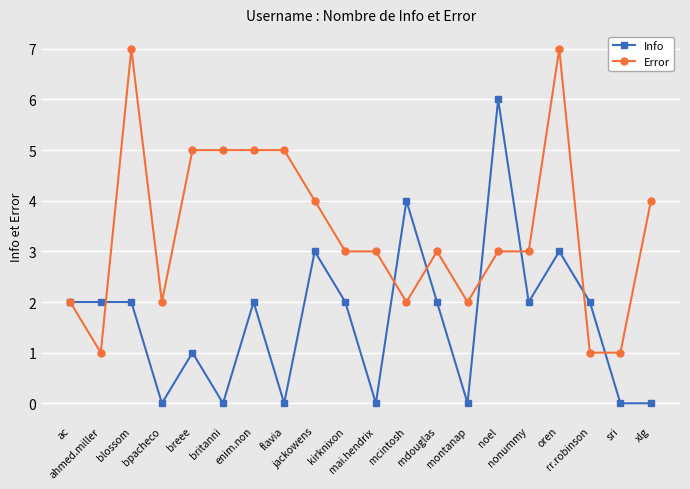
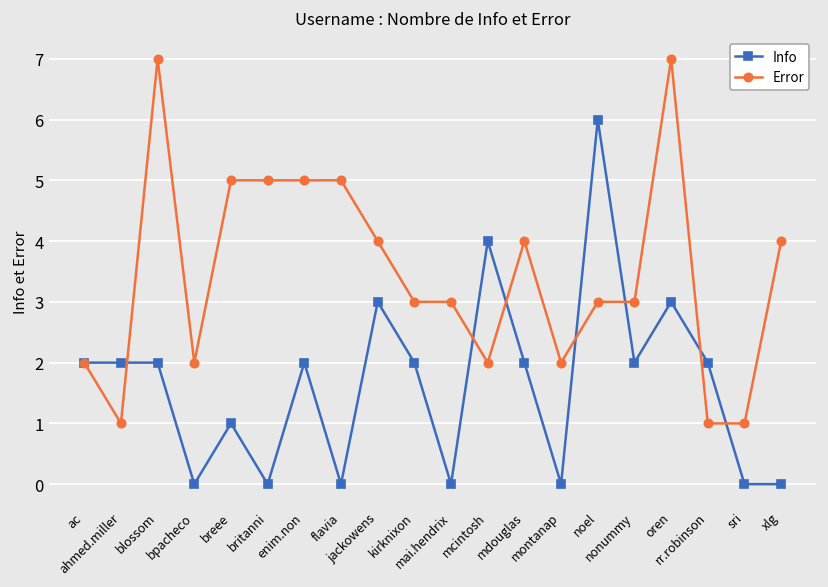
  {
    "Info": {
      "ahmed.miller": 2,
      "blossom": 2,
      "bpacheco": 0,
      "breee": 1,
      "britanni": 0,
      "enim.non": 2,
      "flavia": 0,
      "jackowens": 3,
      "kirknixon": 2,
      "mai.hendrix": 0,
      "mcintosh": 4,
      "mdouglas": 2,
      "montanap": 0,
      "noel": 6,
      "nonummy": 2,
      "oren": 3,
      "rr.robinson": 2,
      "sri": 0,
      "xlg": 0
    },
    "Error": {
      "ahmed.miller": 1,
      "blossom": 7,
      "bpacheco": 2,
      "breee": 5,
      "britanni": 5,
      "enim.non": 5,
      "flavia": 5,
      "jackowens": 4,
      "kirknixon": 3,
      "mai.hendrix": 3,
      "mcintosh": 2,
-     "mdouglas": 3,
+     "mdouglas": 4,
      "montanap": 2,
      "noel": 3,
      "nonummy": 3,
      "oren": 7,
      "rr.robinson": 1,
      "sri": 1,
      "xlg": 4
    }
  }
